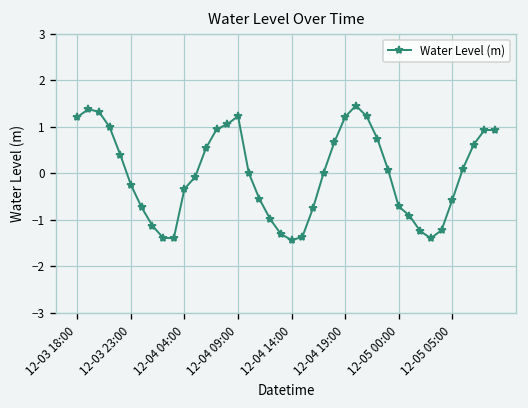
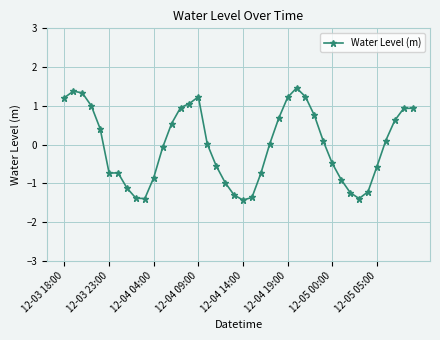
  {
    "12-03 18:00": 1.2,
-   "12-03 23:00": -0.2,
-   "12-04 04:00": -0.3,
+   "12-03 23:00": -0.7,
+   "12-04 04:00": -0.9,
    "12-04 09:00": 1.2,
    "12-04 14:00": -1.4,
    "12-04 19:00": 1.2,
-   "12-05 00:00": -0.7,
+   "12-05 00:00": -0.5,
    "12-05 05:00": -0.6
  }
